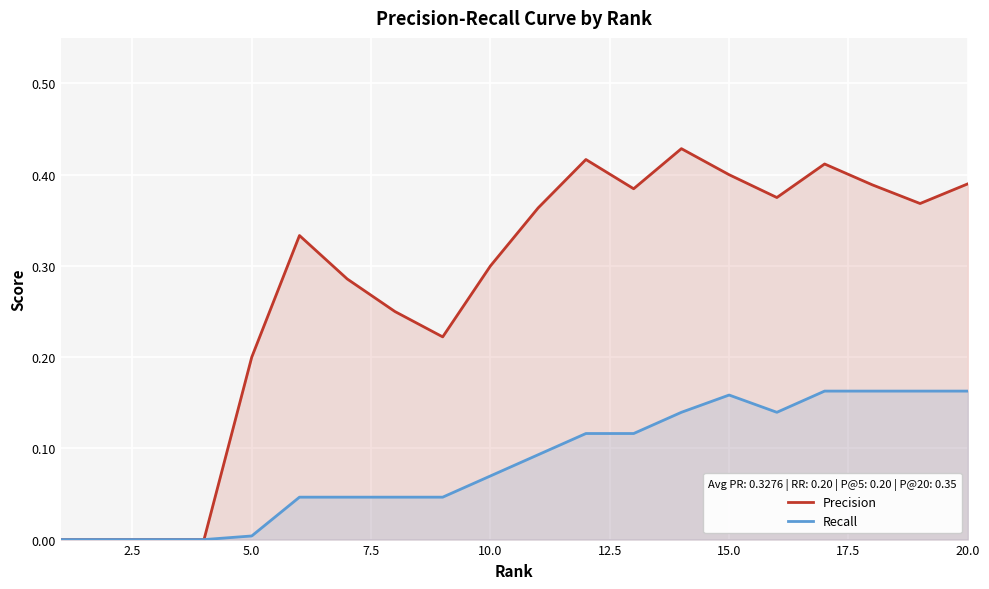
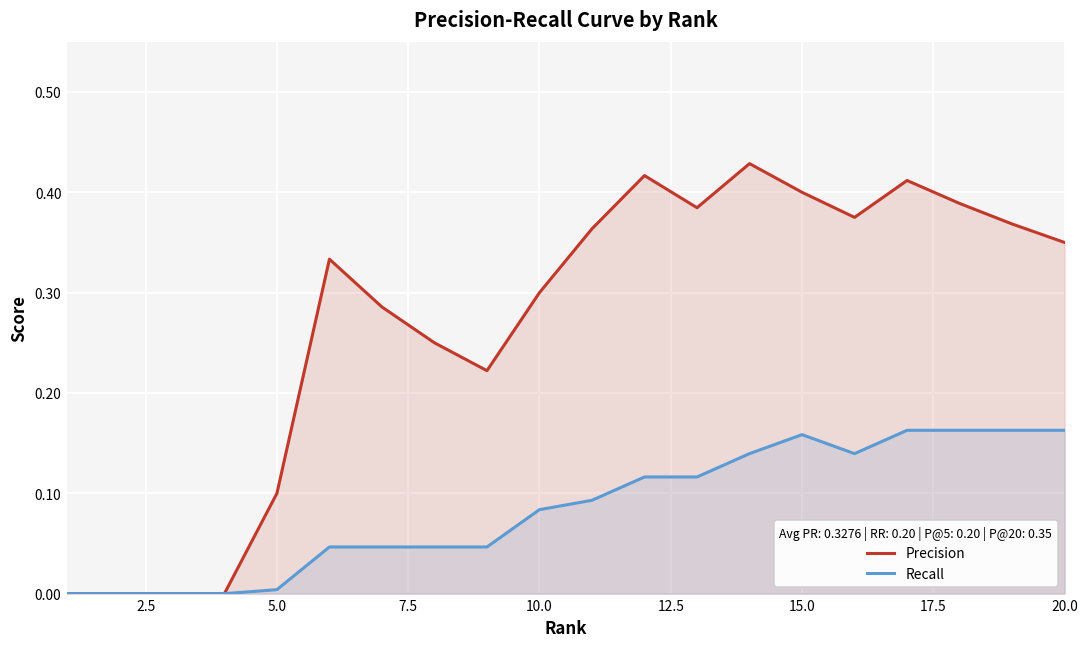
  {
    "Precision": {
-     "5.0": 0.2,
+     "5.0": 0.1,
      "10.0": 0.30,
      "15.0": 0.40,
-     "20.0": 0.39
+     "20.0": 0.35
    },
    "Recall": {
      "5.0": 0.00,
-     "10.0": 0.07,
+     "10.0": 0.08,
      "15.0": 0.16,
      "20.0": 0.16
    }
  }
